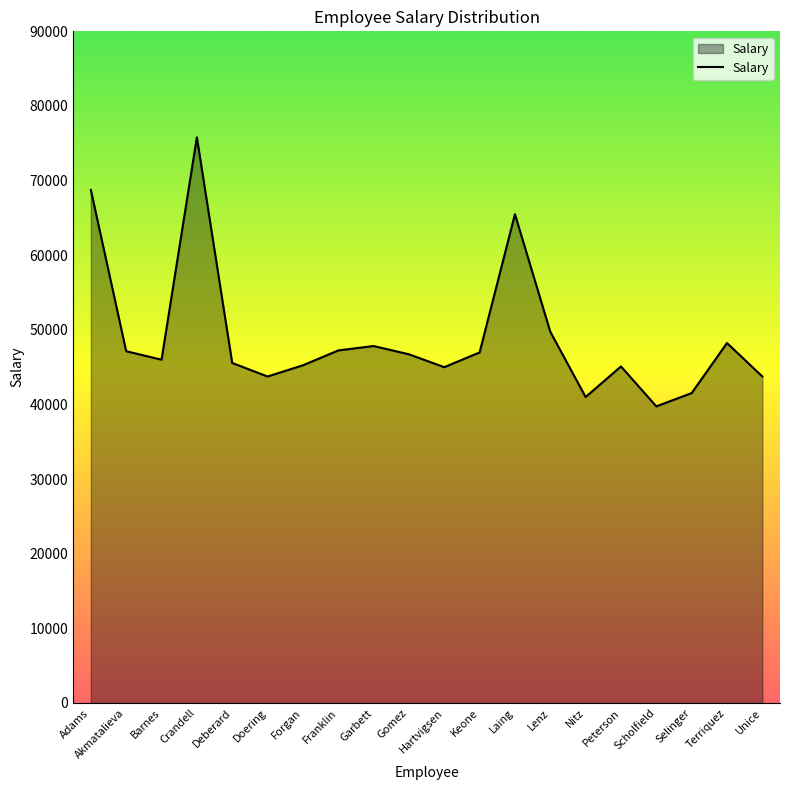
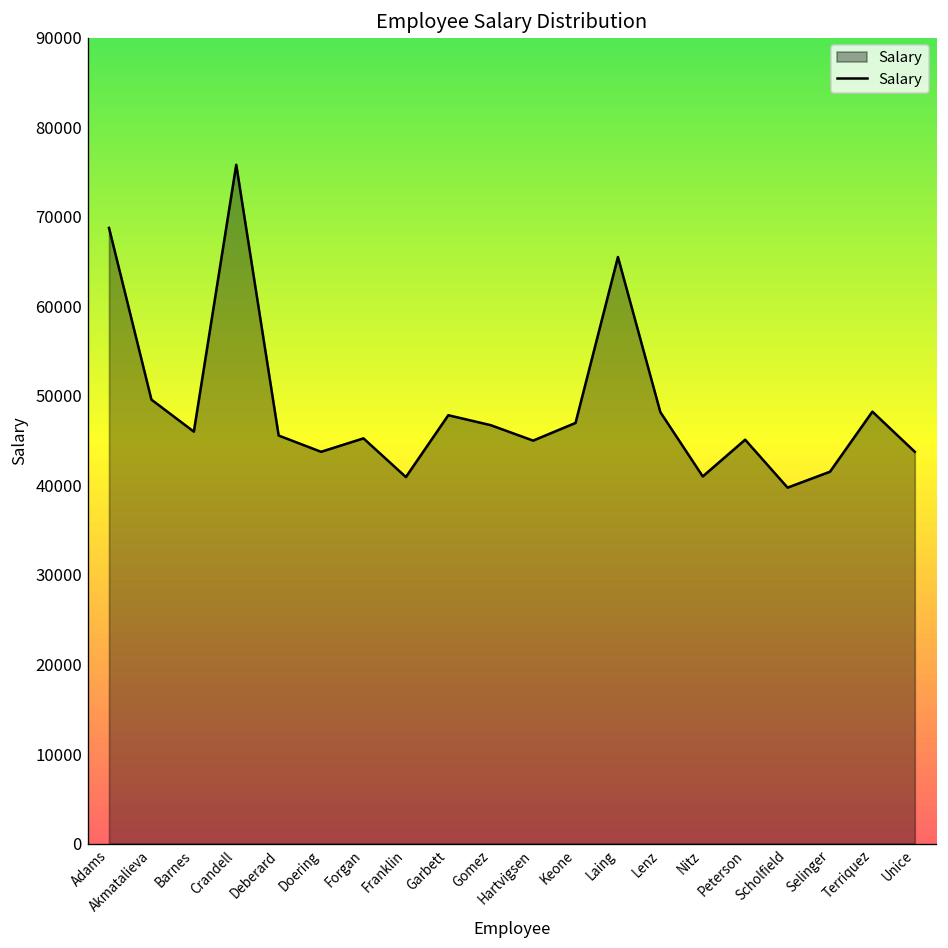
  {
    "Adams": 69000,
-   "Akmatalieva": 47000,
+   "Akmatalieva": 50000,
    "Barnes": 46000,
    "Crandell": 76000,
    "Deberard": 46000,
    "Doering": 44000,
    "Forgan": 45000,
-   "Franklin": 47000,
+   "Franklin": 41000,
    "Garbett": 48000,
    "Gomez": 47000,
    "Hartvigsen": 45000,
    "Keone": 47000,
    "Laing": 66000,
-   "Lenz": 50000,
+   "Lenz": 48000,
    "Nitz": 41000,
    "Peterson": 45000,
    "Scholfield": 40000,
    "Selinger": 42000,
    "Terriquez": 48000,
    "Unice": 44000
  }
